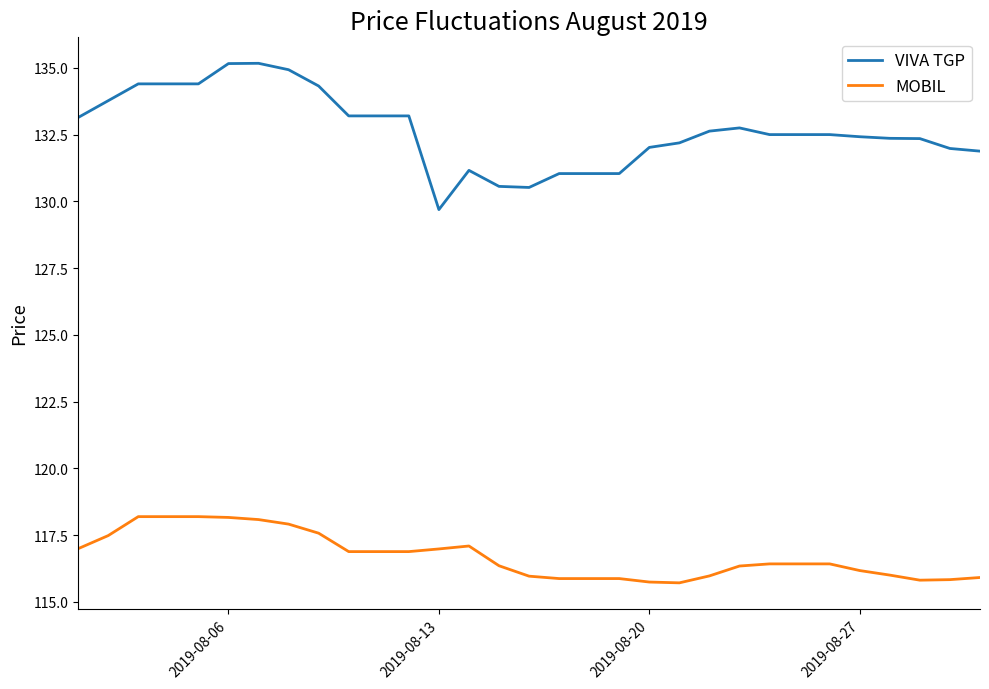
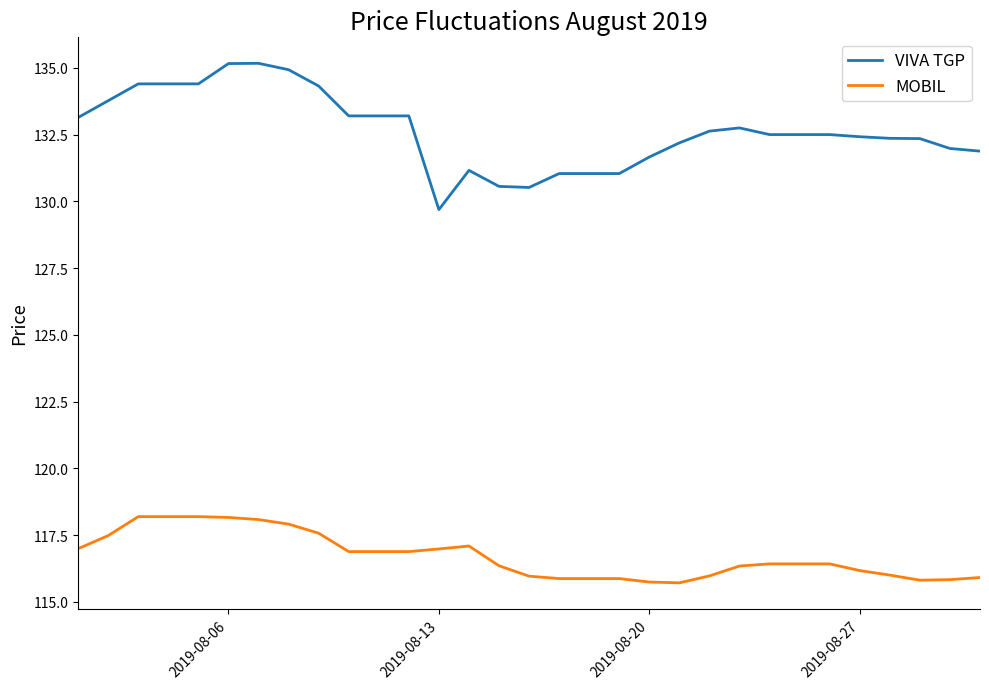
  {
    "VIVA TGP": {
      "2019-08-06": 135.2,
      "2019-08-13": 129.7,
-     "2019-08-20": 132.0,
+     "2019-08-20": 131.7,
      "2019-08-27": 132.4
    },
    "MOBIL": {
      "2019-08-06": 118.2,
      "2019-08-13": 117.0,
      "2019-08-20": 115.7,
      "2019-08-27": 116.2
    }
  }
